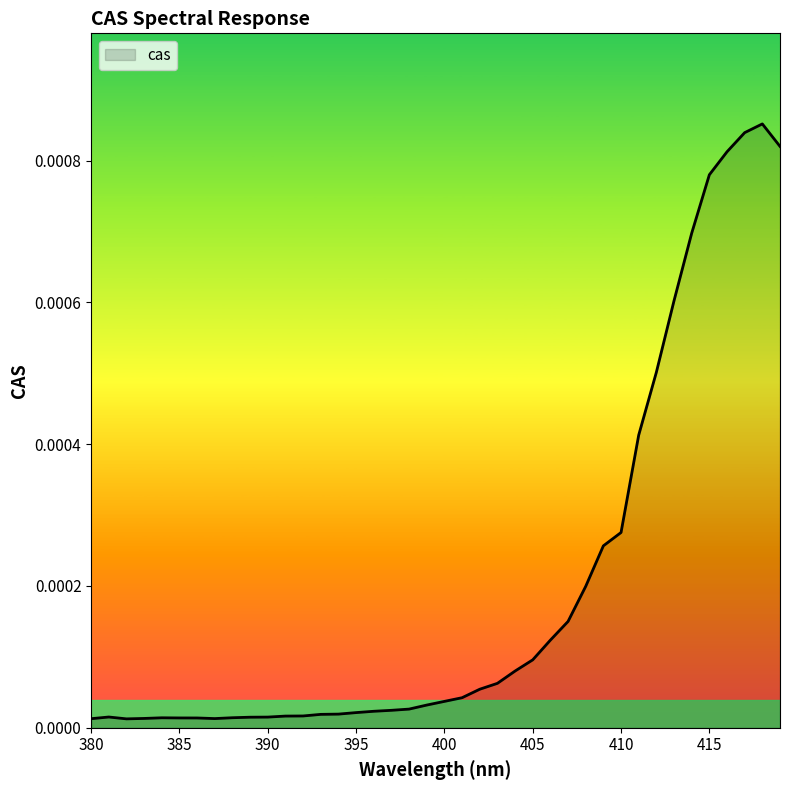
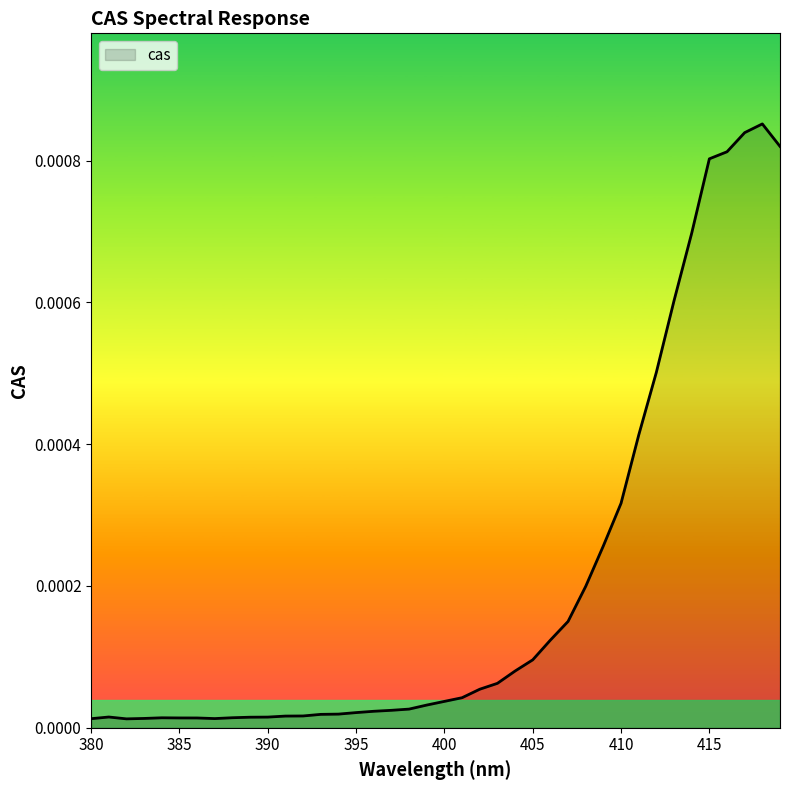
  {
    "405": 0.00010,
-   "410": 0.00028,
-   "415": 0.00078
+   "410": 0.00032,
+   "415": 0.00080
  }
